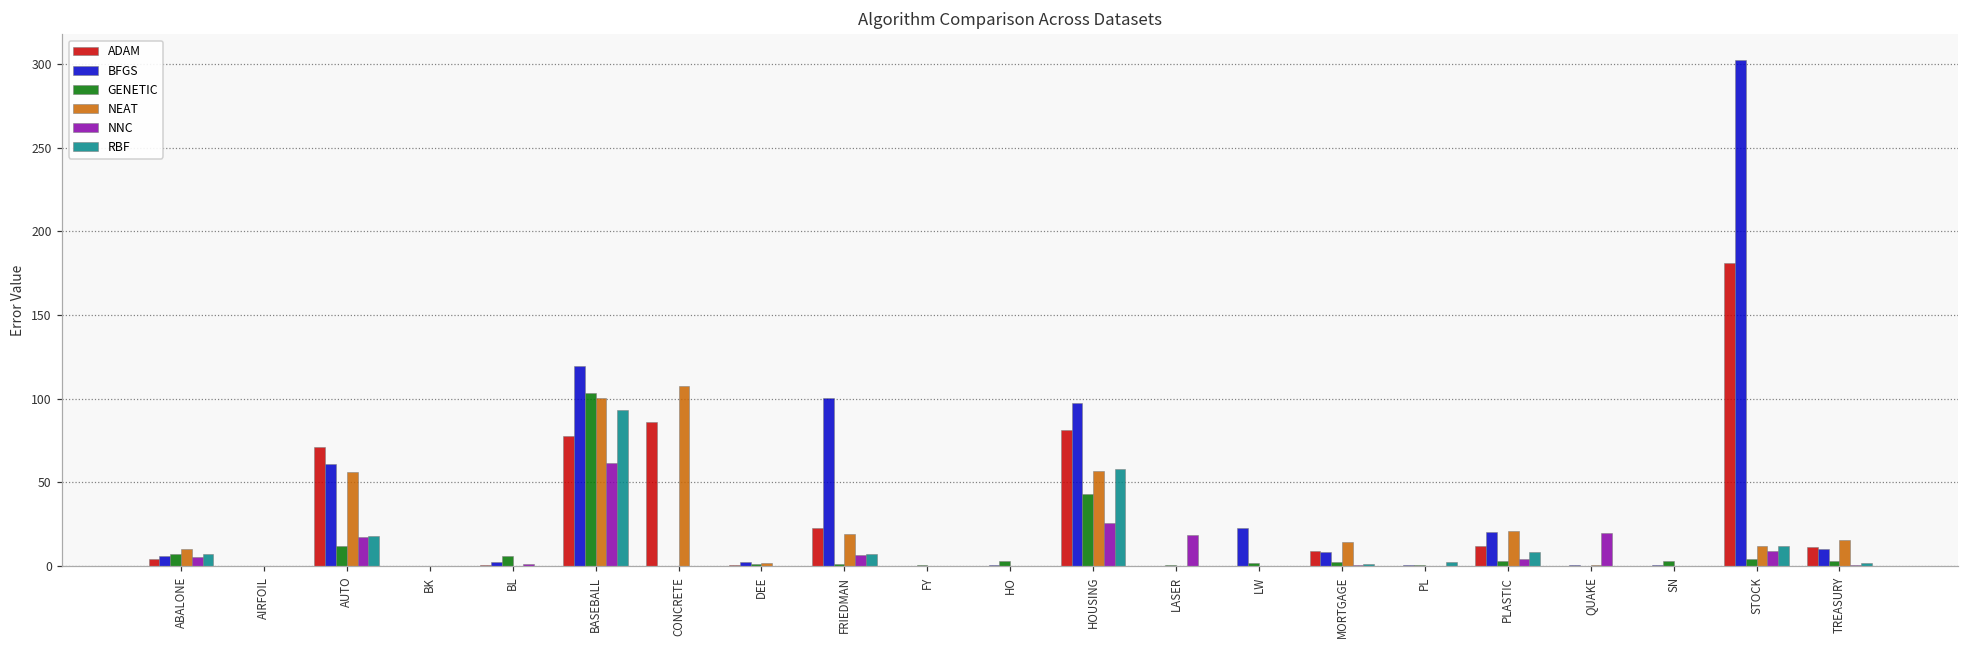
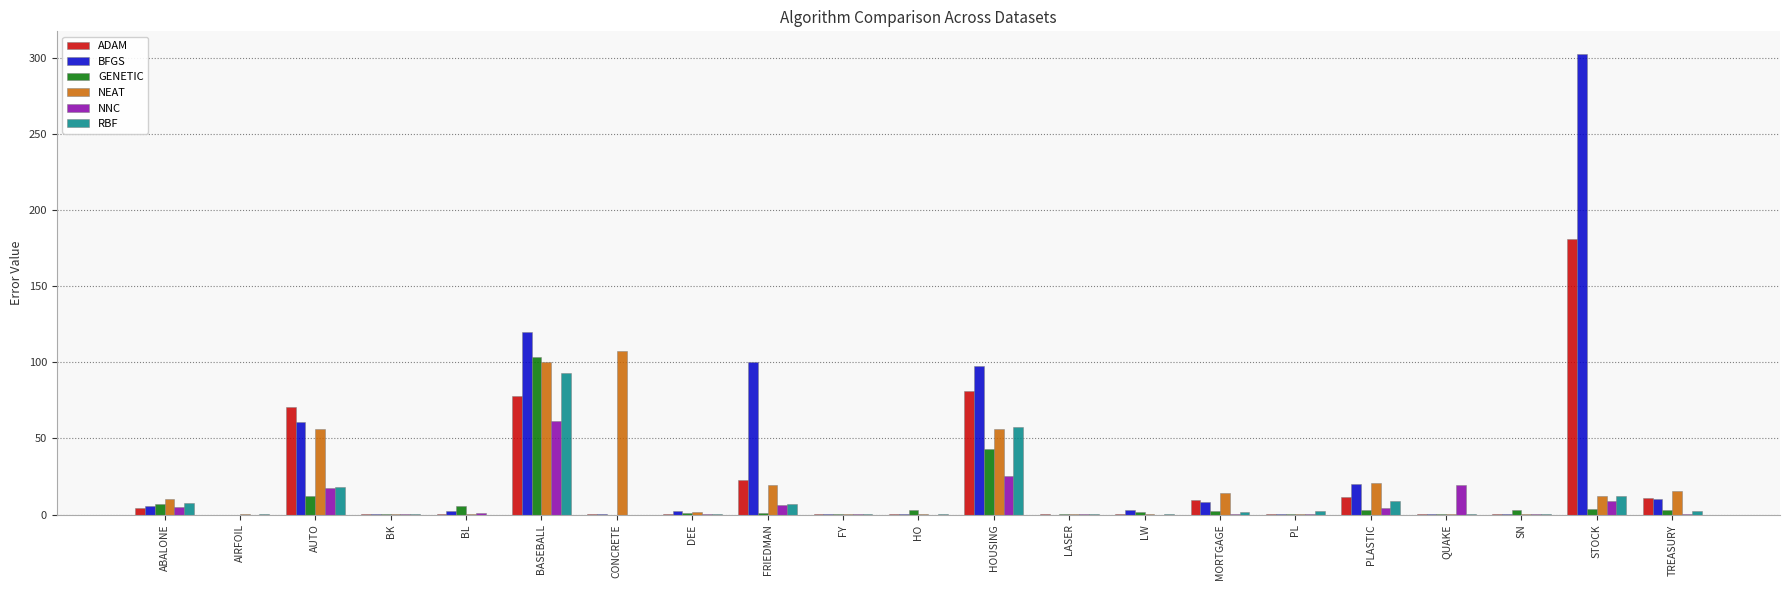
  {
    "ADAM": {
      "ABALONE": 4,
      "AUTO": 71,
      "BASEBALL": 78,
-     "CONCRETE": 86,
+     "CONCRETE": 0,
      "FRIEDMAN": 23,
      "HOUSING": 81,
      "MORTGAGE": 9,
      "PLASTIC": 12,
      "STOCK": 181,
      "TREASURY": 11
    },
    "BFGS": {
      "ABALONE": 6,
      "AUTO": 61,
      "BL": 3,
      "BASEBALL": 120,
      "DEE": 2,
      "FRIEDMAN": 100,
      "HOUSING": 97,
-     "LW": 23,
+     "LW": 3,
      "MORTGAGE": 8,
      "PLASTIC": 20,
      "STOCK": 302,
      "TREASURY": 10
    },
    "GENETIC": {
      "ABALONE": 7,
      "AUTO": 12,
      "BL": 6,
      "BASEBALL": 104,
      "HO": 3,
      "HOUSING": 43,
      "LW": 2,
      "MORTGAGE": 2,
      "PLASTIC": 3,
      "SN": 3,
      "STOCK": 4,
      "TREASURY": 3
    },
    "NEAT": {
      "ABALONE": 10,
      "AUTO": 56,
      "BASEBALL": 100,
      "CONCRETE": 108,
      "FRIEDMAN": 19,
      "HOUSING": 56,
      "MORTGAGE": 14,
      "PLASTIC": 21,
      "STOCK": 12,
      "TREASURY": 16
    },
    "NNC": {
      "ABALONE": 5,
      "AUTO": 17,
      "BASEBALL": 62,
      "FRIEDMAN": 6,
      "HOUSING": 25,
-     "LASER": 18,
+     "LASER": 0,
      "PLASTIC": 4,
      "QUAKE": 20,
      "STOCK": 9
    },
    "RBF": {
      "ABALONE": 7,
      "AUTO": 18,
      "BASEBALL": 93,
      "FRIEDMAN": 7,
      "HOUSING": 58,
      "PL": 2,
      "PLASTIC": 9,
      "STOCK": 12,
      "TREASURY": 2
    }
  }
